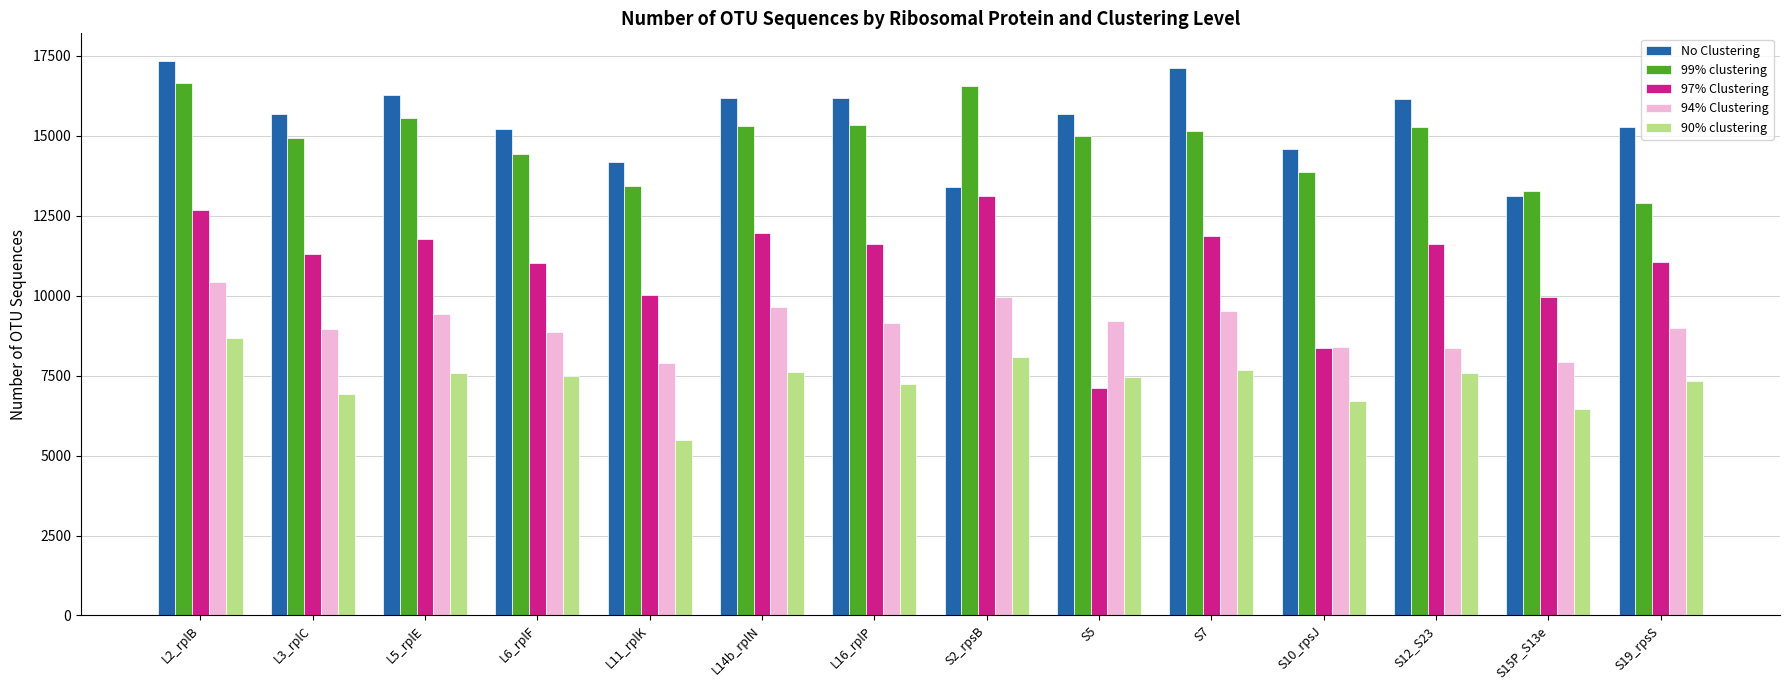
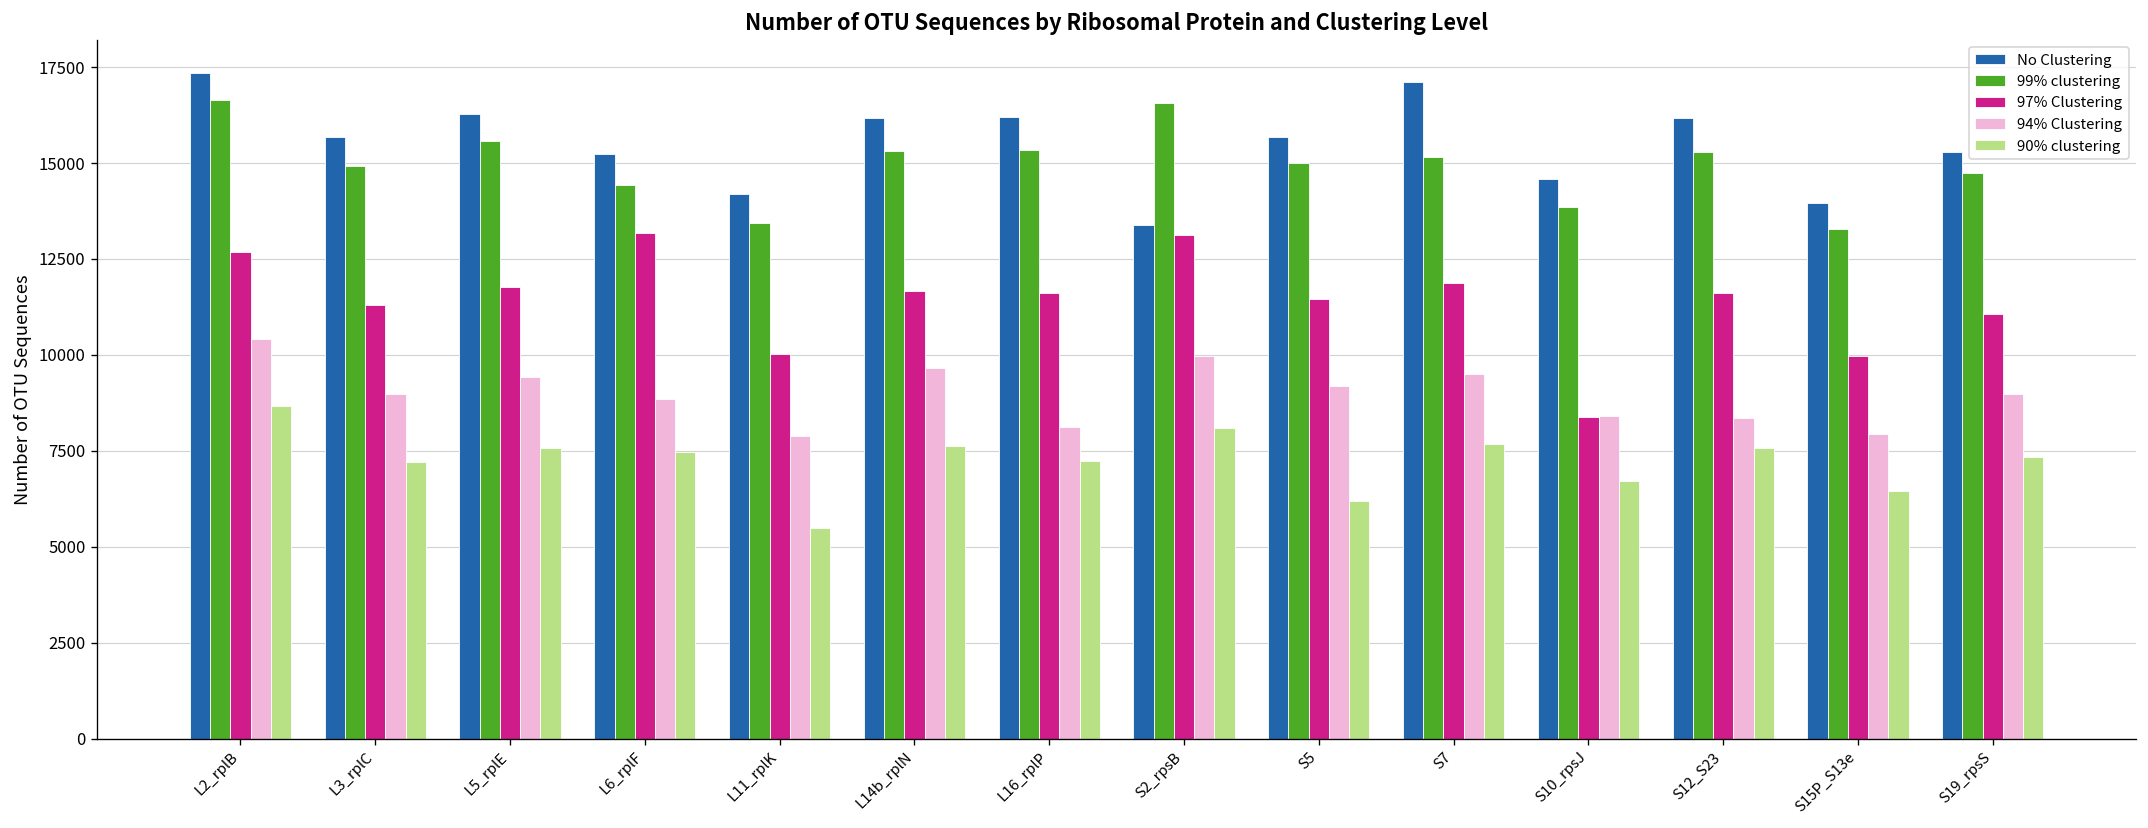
  {
    "No Clustering": {
      "L2_rplB": 17300,
      "L3_rplC": 15700,
      "L5_rplE": 16300,
      "L6_rplF": 15200,
      "L11_rplK": 14200,
      "L14b_rplN": 16200,
      "L16_rplP": 16200,
      "S2_rpsB": 13400,
      "S5": 15700,
      "S7": 17100,
      "S10_rpsJ": 14600,
      "S12_S23": 16200,
-     "S15P_S13e": 13100,
+     "S15P_S13e": 14000,
      "S19_rpsS": 15300
    },
    "99% clustering": {
      "L2_rplB": 16600,
      "L3_rplC": 14900,
      "L5_rplE": 15600,
      "L6_rplF": 14400,
      "L11_rplK": 13400,
      "L14b_rplN": 15300,
      "L16_rplP": 15300,
      "S2_rpsB": 16600,
      "S5": 15000,
      "S7": 15200,
      "S10_rpsJ": 13900,
      "S12_S23": 15300,
      "S15P_S13e": 13300,
-     "S19_rpsS": 12900
+     "S19_rpsS": 14700
    },
    "97% Clustering": {
      "L2_rplB": 12700,
      "L3_rplC": 11300,
      "L5_rplE": 11800,
-     "L6_rplF": 11000,
+     "L6_rplF": 13200,
      "L11_rplK": 10000,
-     "L14b_rplN": 12000,
+     "L14b_rplN": 11700,
      "L16_rplP": 11600,
      "S2_rpsB": 13100,
-     "S5": 7100,
+     "S5": 11400,
      "S7": 11900,
      "S10_rpsJ": 8400,
      "S12_S23": 11600,
      "S15P_S13e": 10000,
      "S19_rpsS": 11100
    },
    "94% Clustering": {
      "L2_rplB": 10400,
      "L3_rplC": 9000,
      "L5_rplE": 9400,
      "L6_rplF": 8900,
      "L11_rplK": 7900,
      "L14b_rplN": 9700,
-     "L16_rplP": 9200,
+     "L16_rplP": 8100,
      "S2_rpsB": 10000,
      "S5": 9200,
      "S7": 9500,
      "S10_rpsJ": 8400,
      "S12_S23": 8400,
      "S15P_S13e": 7900,
      "S19_rpsS": 9000
    },
    "90% clustering": {
      "L2_rplB": 8700,
-     "L3_rplC": 6900,
+     "L3_rplC": 7200,
      "L5_rplE": 7600,
      "L6_rplF": 7500,
      "L11_rplK": 5500,
      "L14b_rplN": 7600,
      "L16_rplP": 7200,
      "S2_rpsB": 8100,
-     "S5": 7500,
+     "S5": 6200,
      "S7": 7700,
      "S10_rpsJ": 6700,
      "S12_S23": 7600,
      "S15P_S13e": 6400,
      "S19_rpsS": 7300
    }
  }
